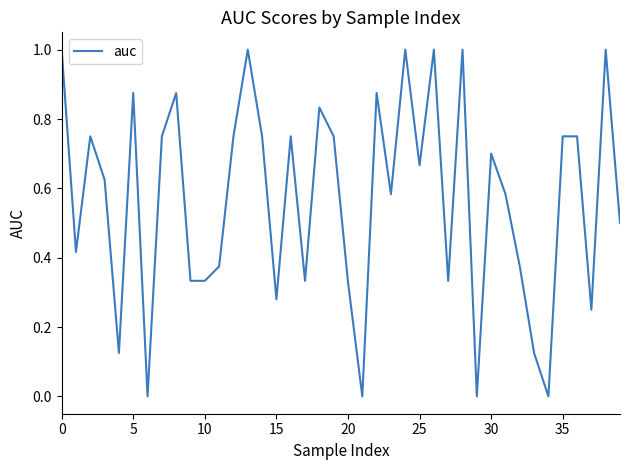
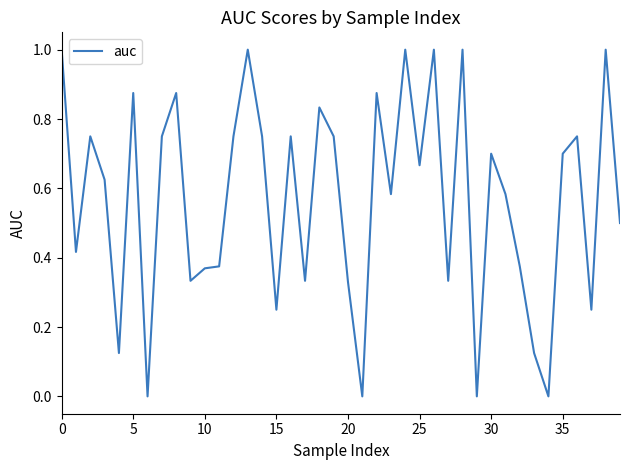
  {
    "0": 1.00,
    "5": 0.88,
-   "10": 0.33,
-   "15": 0.28,
+   "10": 0.37,
+   "15": 0.25,
    "20": 0.33,
    "25": 0.67,
    "30": 0.70,
-   "35": 0.75
+   "35": 0.70
  }
